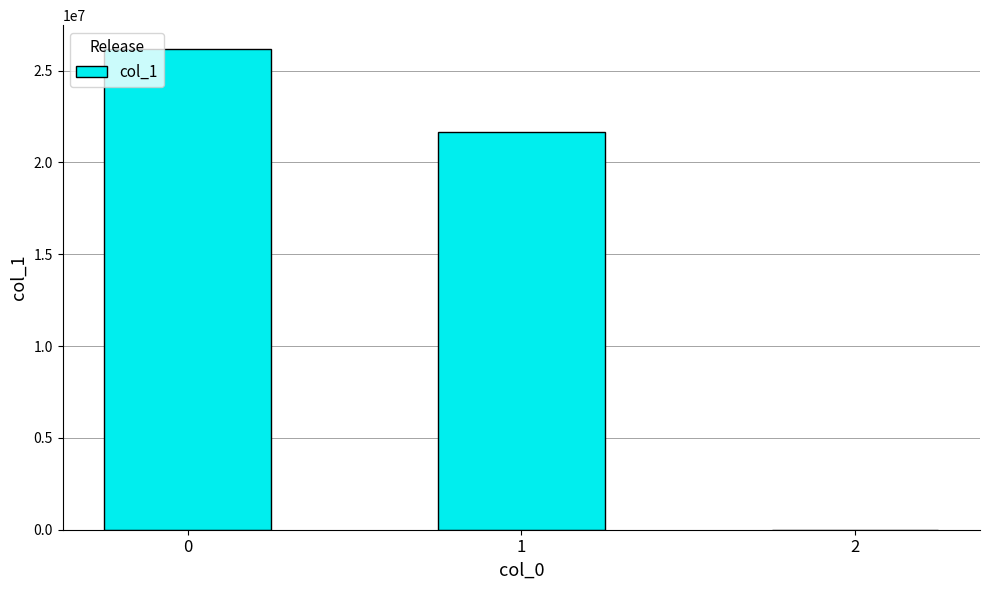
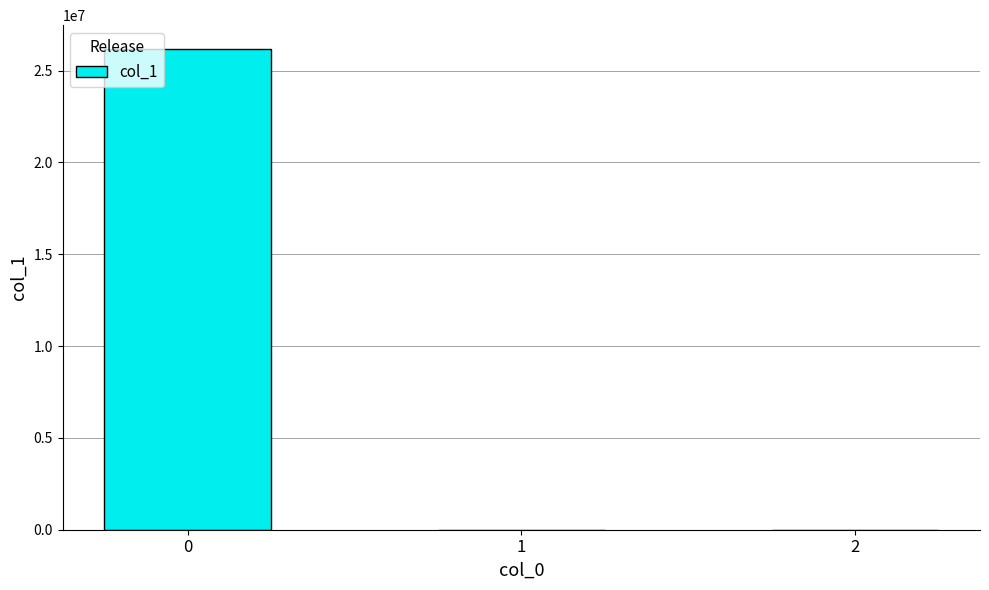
  {
    "0": 26200000,
-   "1": 21600000
+   "1": 0
  }
